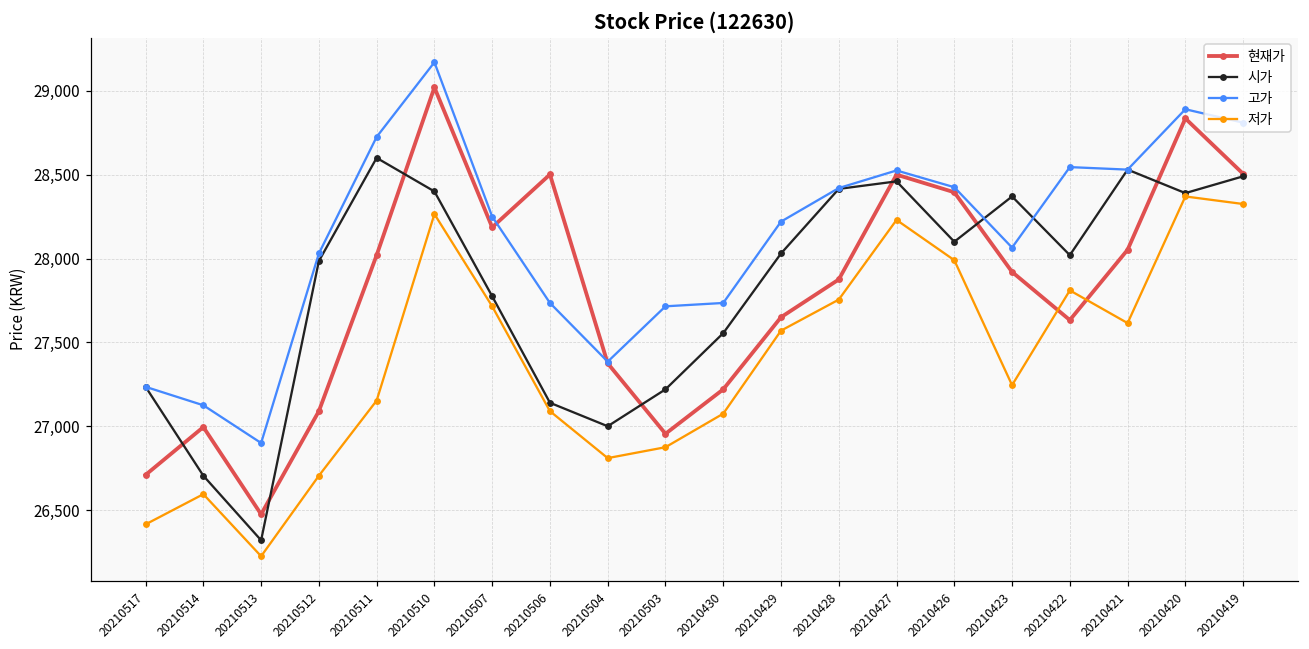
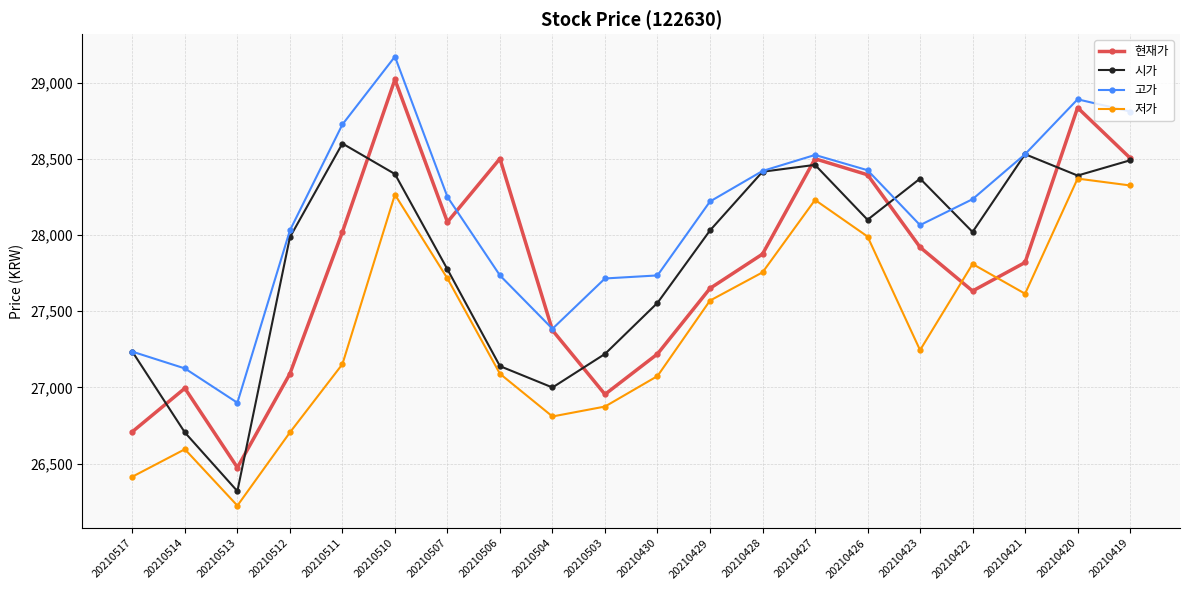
  {
    "현재가": {
      "20210517": "26,710",
      "20210514": "27,000",
      "20210513": "26,480",
      "20210512": "27,090",
      "20210511": "28,020",
      "20210510": "29,020",
-     "20210507": "28,190",
+     "20210507": "28,090",
      "20210506": "28,500",
      "20210503": "26,960",
      "20210430": "27,220",
      "20210429": "27,650",
      "20210428": "27,880",
      "20210427": "28,500",
      "20210426": "28,400",
      "20210423": "27,920",
      "20210422": "27,630",
-     "20210421": "28,050",
+     "20210421": "27,820",
      "20210420": "28,840"
    },
    "시가": {
      "20210514": "26,710",
      "20210513": "26,320",
      "20210512": "27,990",
      "20210511": "28,600",
      "20210510": "28,400",
      "20210507": "27,780",
      "20210506": "27,140",
      "20210504": "27,000",
      "20210503": "27,220",
      "20210430": "27,560",
      "20210429": "28,030",
      "20210427": "28,460",
      "20210426": "28,100",
      "20210423": "28,370",
      "20210422": "28,020",
      "20210420": "28,390"
    },
    "고가": {
      "20210514": "27,130",
      "20210513": "26,900",
      "20210512": "28,030",
      "20210511": "28,730",
      "20210510": "29,170",
      "20210507": "28,250",
      "20210506": "27,740",
      "20210503": "27,720",
      "20210430": "27,740",
      "20210429": "28,220",
      "20210427": "28,530",
      "20210426": "28,430",
      "20210423": "28,070",
-     "20210422": "28,550",
+     "20210422": "28,240",
      "20210420": "28,890"
    },
    "저가": {
      "20210517": "26,420",
      "20210514": "26,600",
      "20210513": "26,230",
      "20210512": "26,710",
      "20210511": "27,150",
      "20210510": "28,270",
      "20210507": "27,720",
      "20210506": "27,090",
      "20210504": "26,810",
      "20210503": "26,880",
      "20210430": "27,080",
      "20210429": "27,570",
      "20210428": "27,760",
      "20210427": "28,230",
      "20210426": "27,990",
      "20210423": "27,250",
      "20210422": "27,810",
      "20210421": "27,620",
      "20210420": "28,370",
      "20210419": "28,330"
    }
  }
